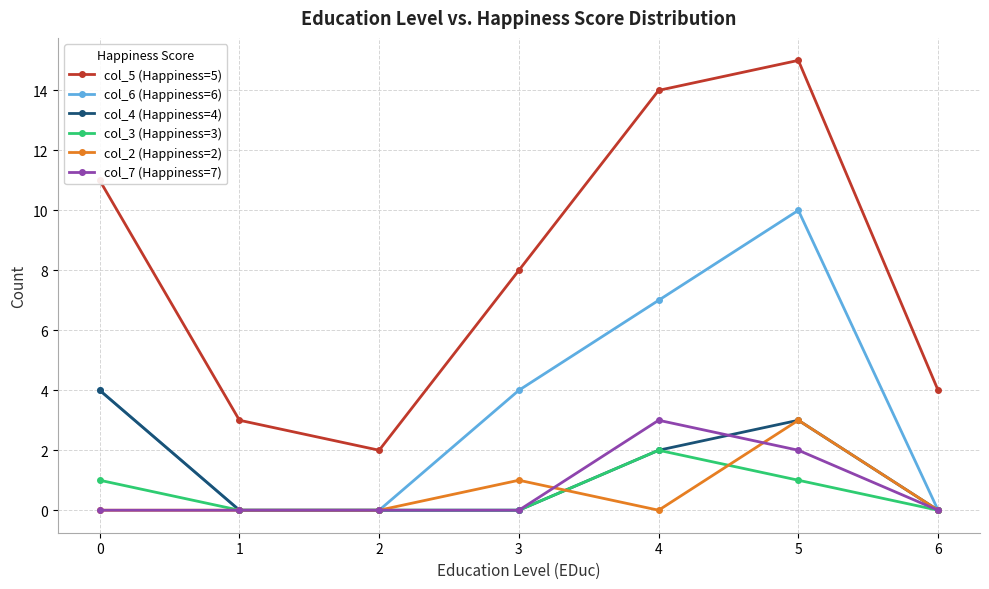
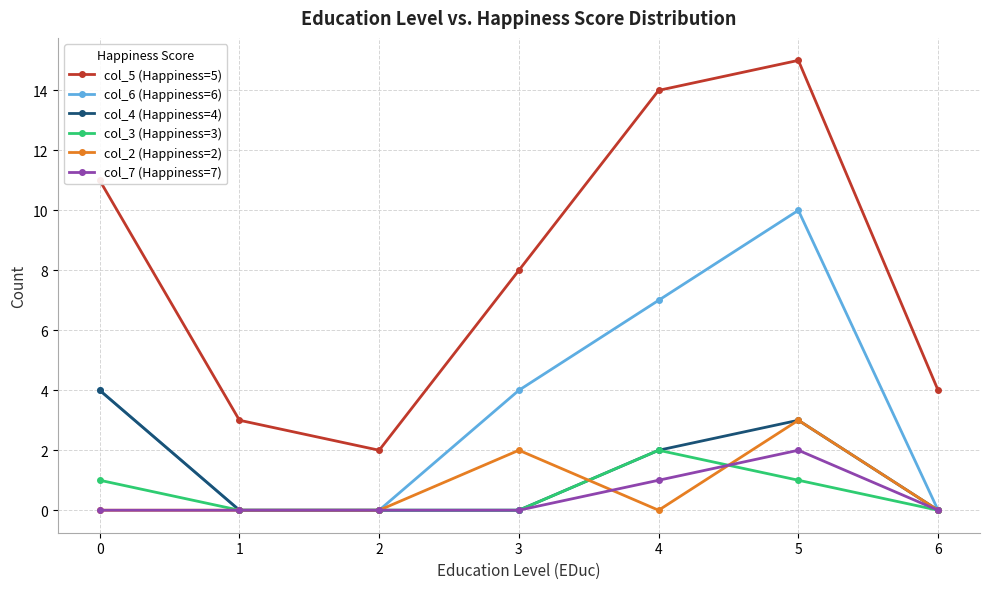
  {
    "col_5 (Happiness=5)": {
      "1": 3,
      "2": 2,
      "3": 8,
      "4": 14,
      "5": 15,
      "6": 4
    },
    "col_6 (Happiness=6)": {
      "3": 4,
      "4": 7,
      "5": 10
    },
    "col_3 (Happiness=3)": {
      "0": 1,
      "5": 1
    },
    "col_2 (Happiness=2)": {
-     "3": 1,
+     "3": 2,
      "4": 0
    },
    "col_7 (Happiness=7)": {
-     "4": 3,
+     "4": 1,
      "5": 2
    }
  }
